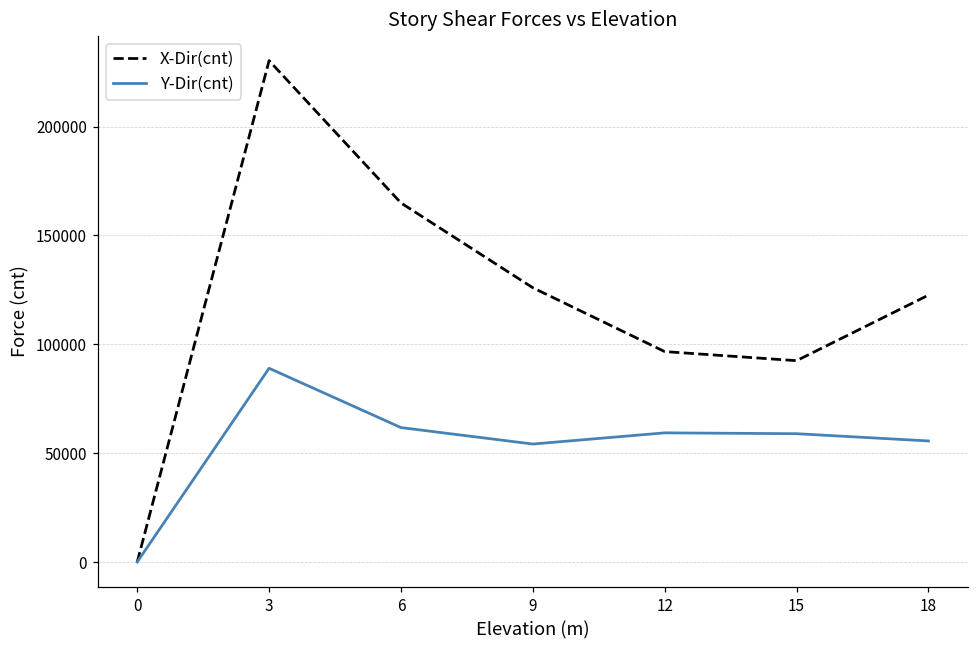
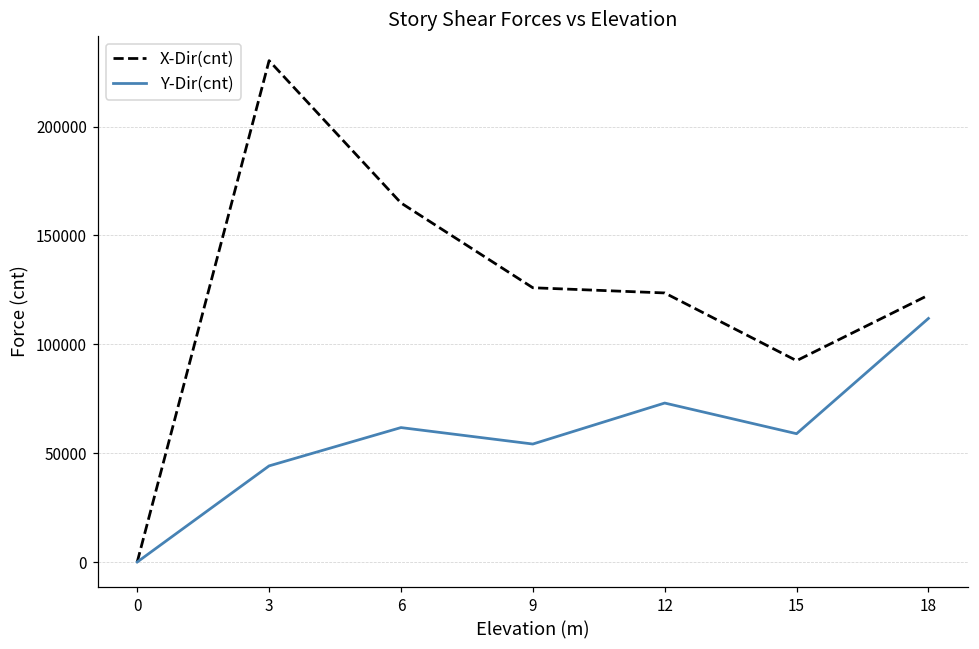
  {
    "X-Dir(cnt)": {
      "3": 230000,
      "6": 165000,
      "9": 126000,
-     "12": 97000,
+     "12": 124000,
      "15": 92000,
      "18": 123000
    },
    "Y-Dir(cnt)": {
-     "3": 89000,
+     "3": 44000,
      "6": 62000,
      "9": 54000,
-     "12": 59000,
+     "12": 73000,
      "15": 59000,
-     "18": 56000
+     "18": 112000
    }
  }
